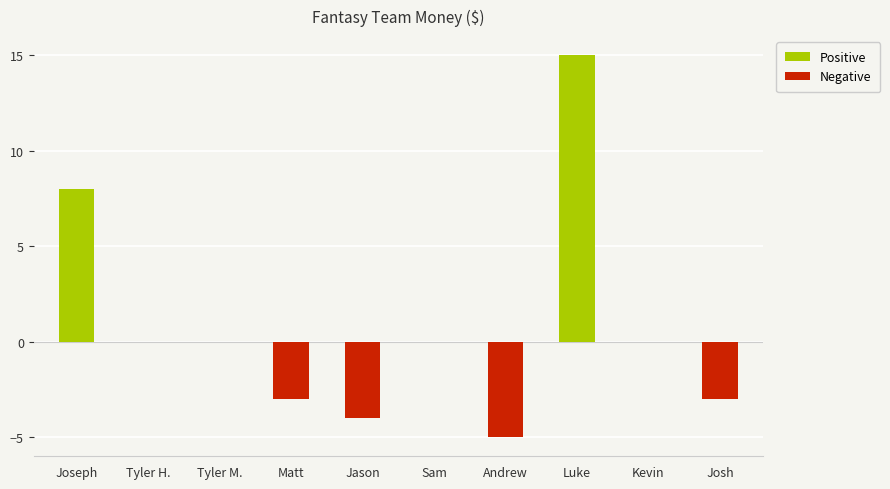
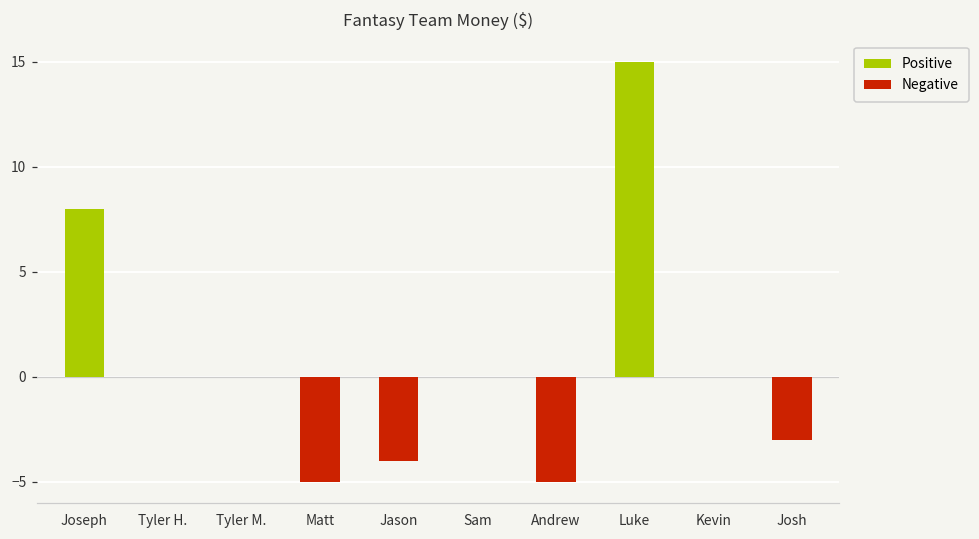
  {
    "Positive": {
      "Joseph": 8,
      "Tyler H.": 0,
      "Tyler M.": 0,
      "Sam": 0,
      "Luke": 15,
      "Kevin": 0
    },
    "Negative": {
-     "Matt": -3,
+     "Matt": -5,
      "Jason": -4,
      "Andrew": -5,
      "Josh": -3
    }
  }
